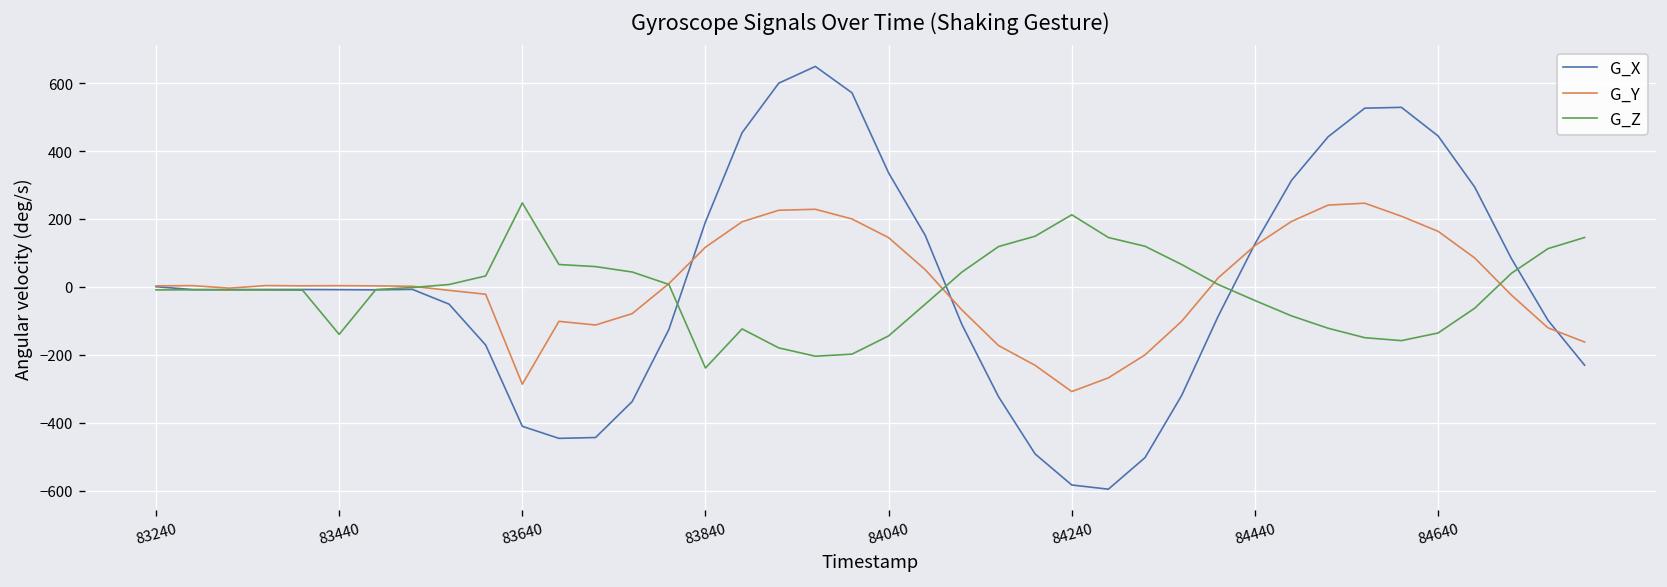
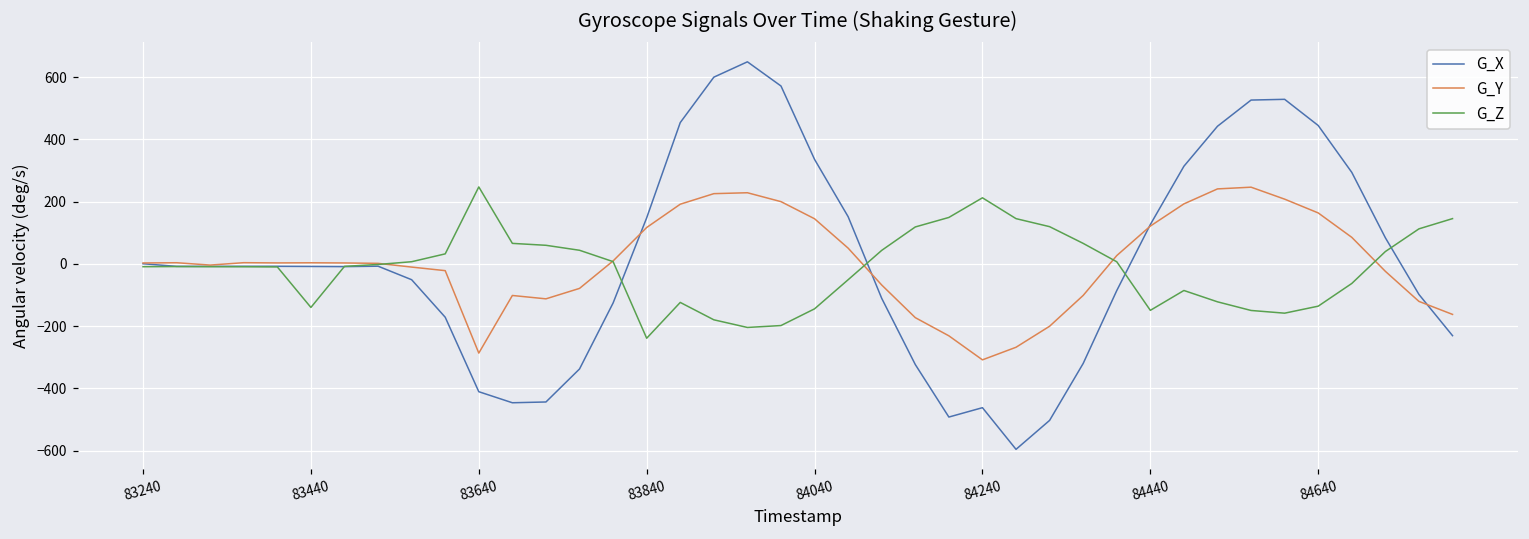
  {
    "G_X": {
      "83440": -10,
      "83640": -410,
-     "83840": 190,
+     "83840": 150,
      "84040": 340,
-     "84240": -580,
+     "84240": -460,
      "84640": 440
    },
    "G_Y": {
      "83440": 0,
      "83640": -290,
      "83840": 120,
      "84040": 140,
      "84240": -310,
      "84640": 160
    },
    "G_Z": {
      "83240": -10,
      "83440": -140,
      "83640": 250,
      "83840": -240,
      "84040": -140,
      "84240": 210,
-     "84440": -40,
+     "84440": -150,
      "84640": -140
    }
  }
